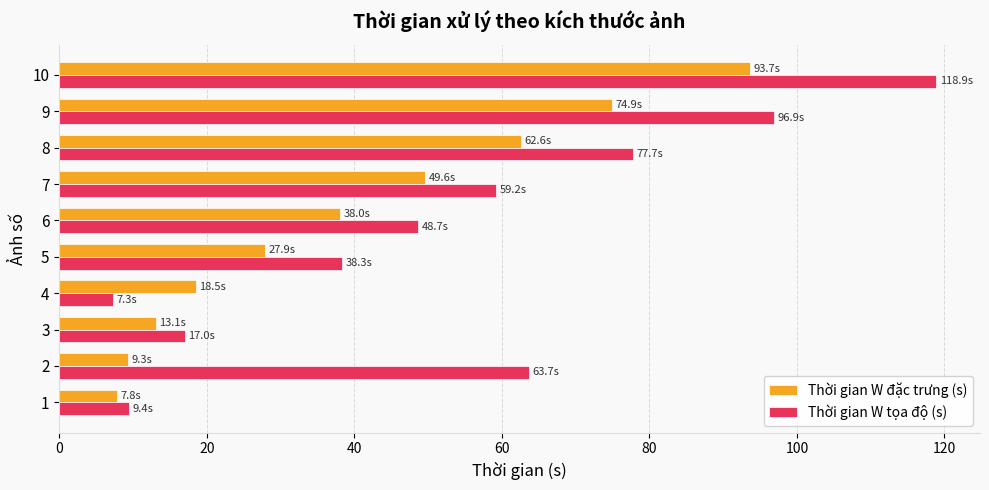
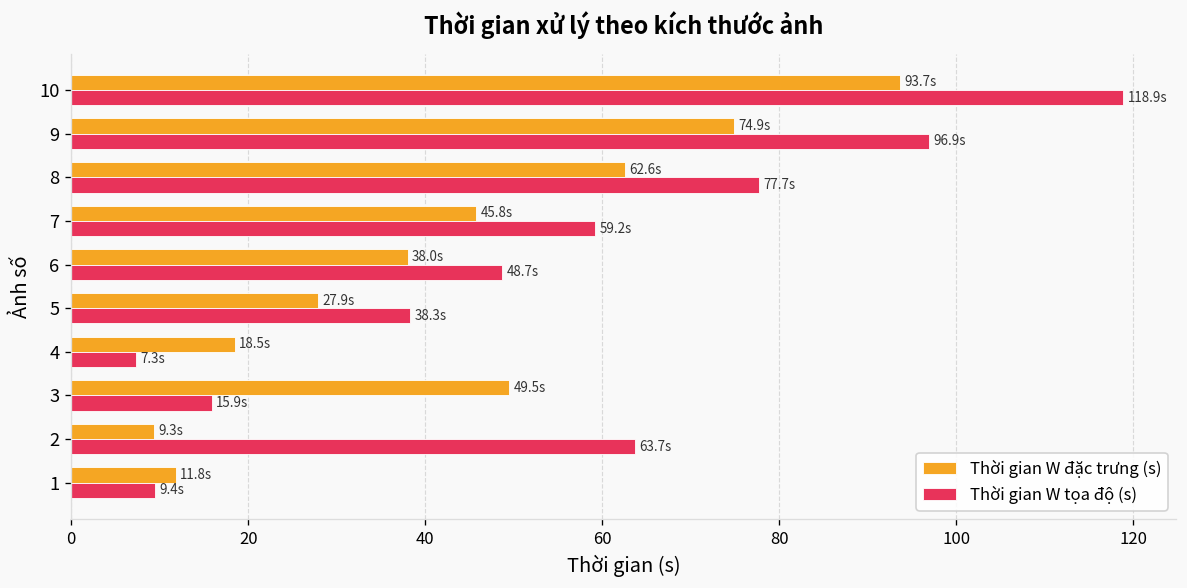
  {
    "Thời gian W đặc trưng (s)": {
      "10": "93.7s",
      "9": "74.9s",
      "8": "62.6s",
-     "7": "49.6s",
+     "7": "45.8s",
      "6": "38.0s",
      "5": "27.9s",
      "4": "18.5s",
-     "3": "13.1s",
+     "3": "49.5s",
      "2": "9.3s",
-     "1": "7.8s"
+     "1": "11.8s"
    },
    "Thời gian W tọa độ (s)": {
      "10": "118.9s",
      "9": "96.9s",
      "8": "77.7s",
      "7": "59.2s",
      "6": "48.7s",
      "5": "38.3s",
      "4": "7.3s",
-     "3": "17.0s",
+     "3": "15.9s",
      "2": "63.7s",
      "1": "9.4s"
    }
  }
